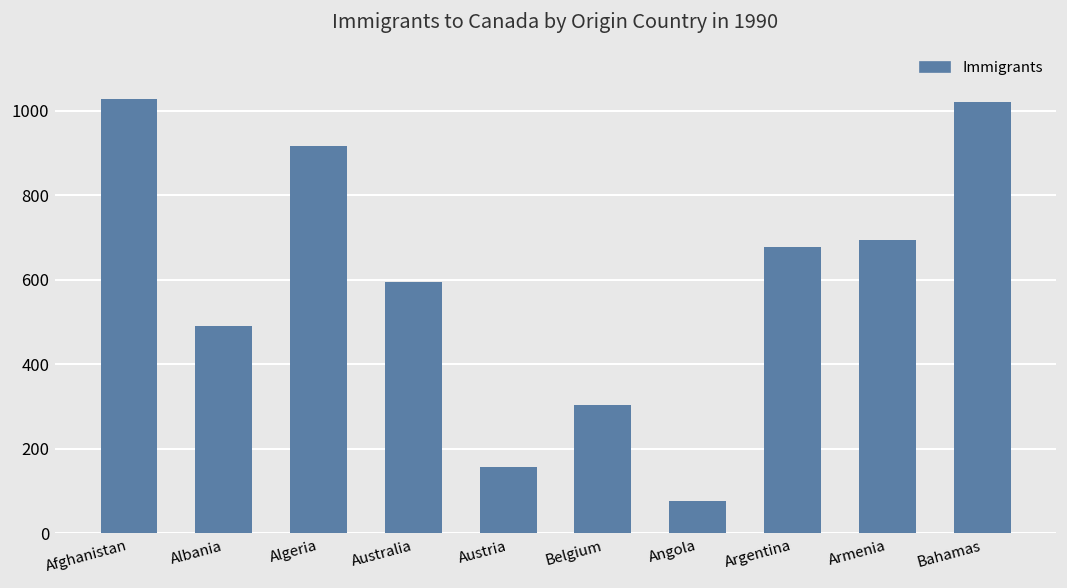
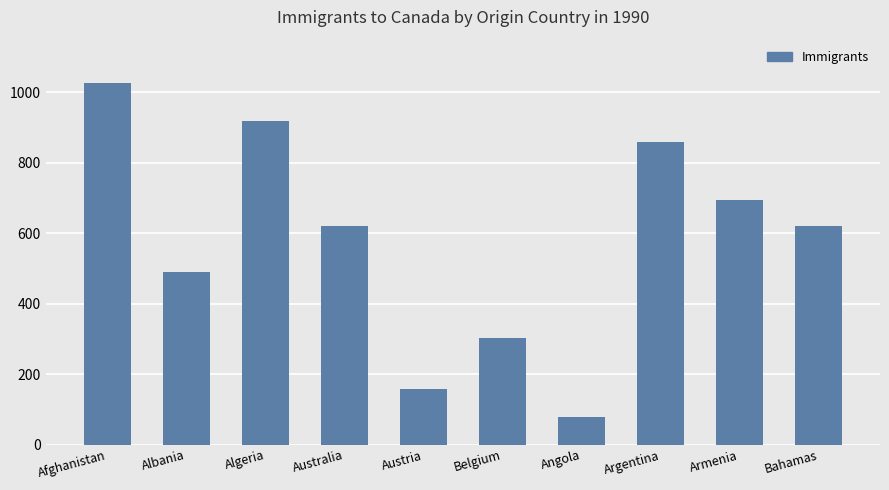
  {
    "Afghanistan": 1030,
    "Albania": 490,
    "Algeria": 920,
-   "Australia": 600,
+   "Australia": 620,
    "Austria": 160,
    "Belgium": 300,
    "Angola": 80,
-   "Argentina": 680,
+   "Argentina": 860,
    "Armenia": 690,
-   "Bahamas": 1020
+   "Bahamas": 620
  }
